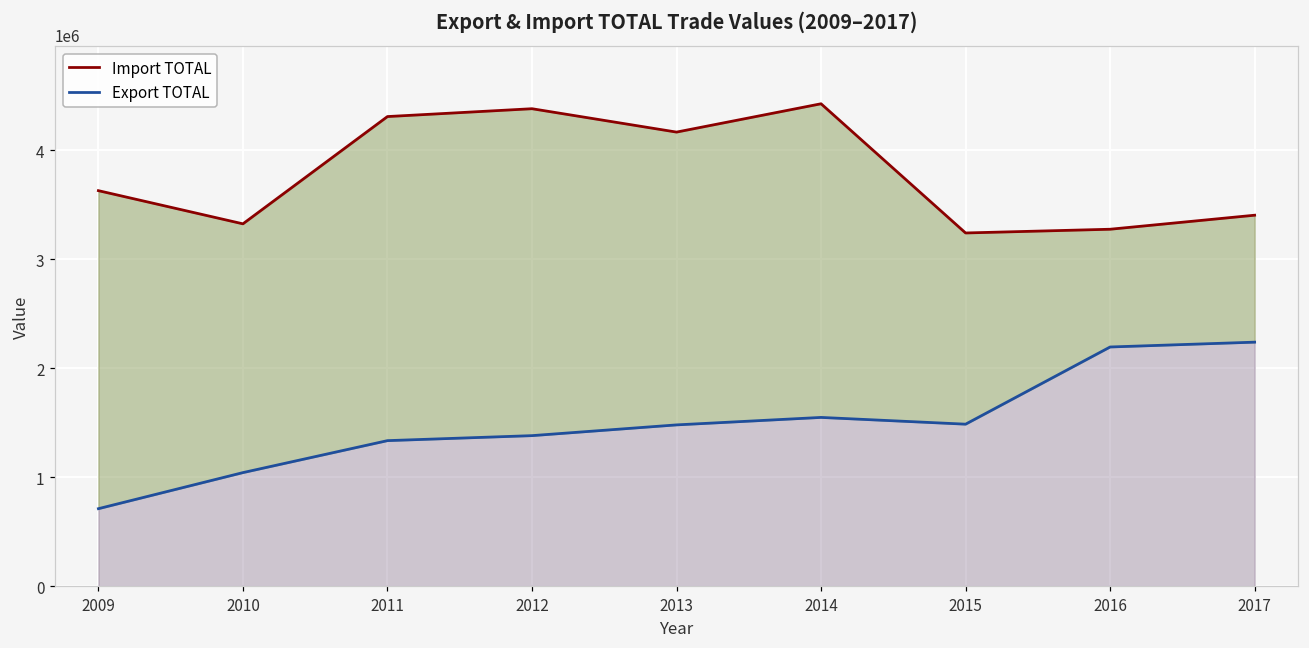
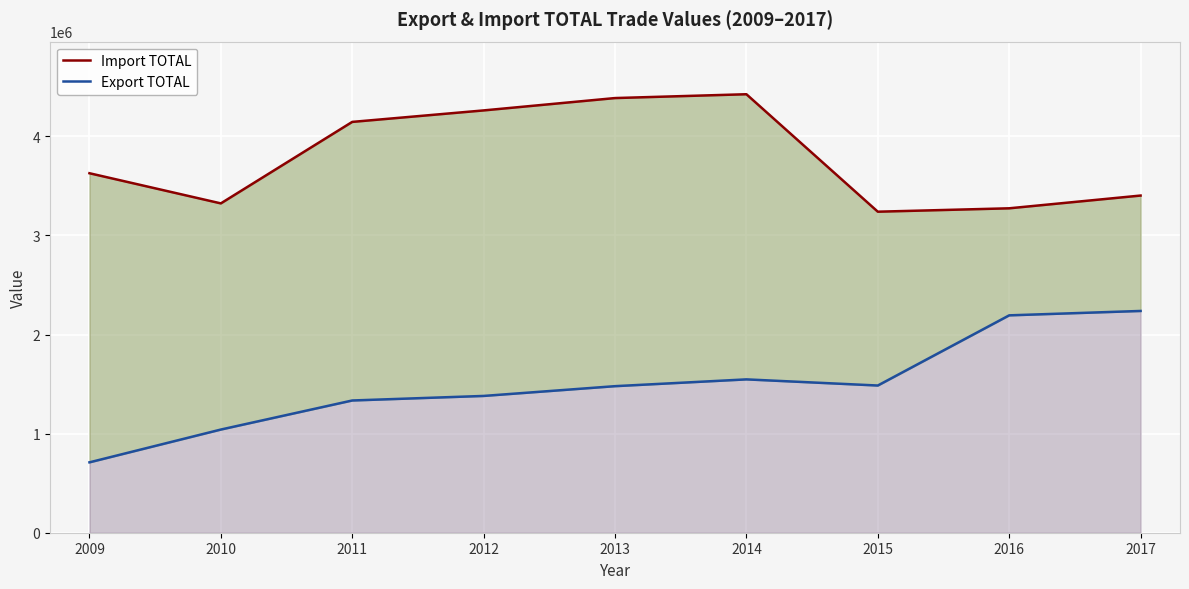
  {
    "Import TOTAL": {
      "2009": 3600000,
      "2010": 3300000,
-     "2011": 4300000,
-     "2012": 4400000,
-     "2013": 4200000,
+     "2011": 4100000,
+     "2012": 4300000,
+     "2013": 4400000,
      "2014": 4400000,
      "2015": 3200000,
      "2016": 3300000,
      "2017": 3400000
    },
    "Export TOTAL": {
      "2009": 700000,
      "2010": 1000000,
      "2011": 1300000,
      "2012": 1400000,
      "2013": 1500000,
      "2014": 1500000,
      "2015": 1500000,
      "2016": 2200000,
      "2017": 2200000
    }
  }
